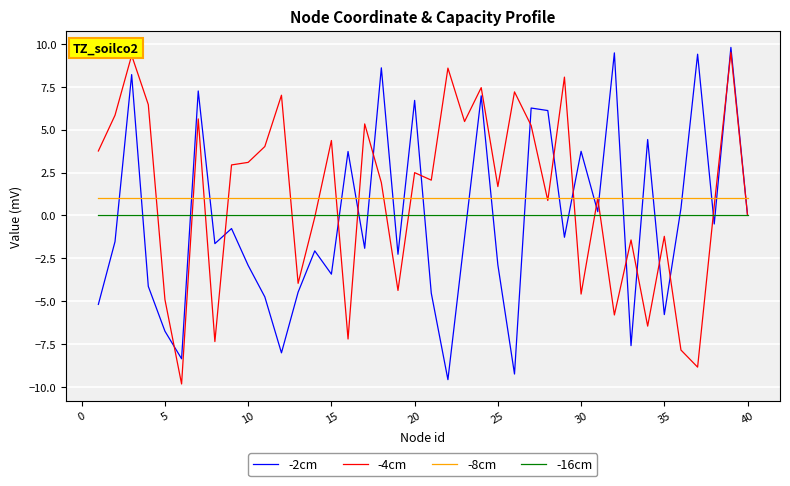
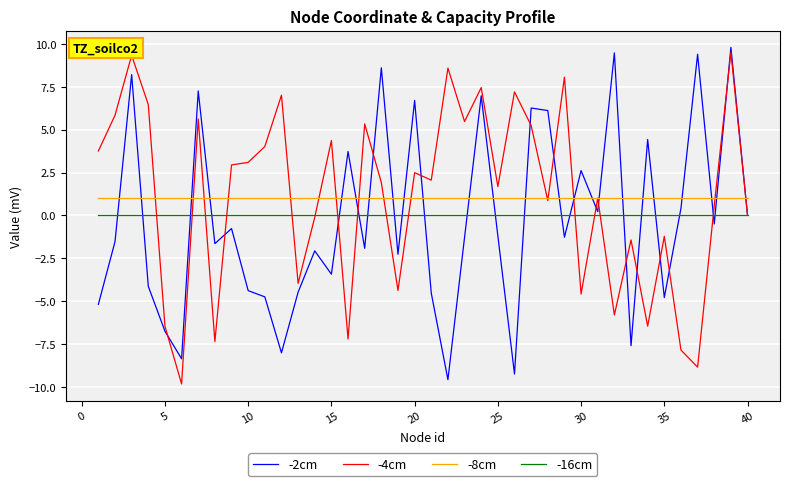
  {
    "-2cm": {
      "5": -6.8,
-     "10": -2.9,
+     "10": -4.4,
      "15": -3.4,
      "20": 6.7,
-     "25": -2.9,
-     "30": 3.7,
-     "35": -5.8
+     "25": -1.2,
+     "30": 2.6,
+     "35": -4.8
    },
    "-4cm": {
-     "5": -4.9,
+     "5": -6.5,
      "10": 3.1,
      "15": 4.4,
      "20": 2.5,
      "25": 1.7,
      "30": -4.6,
      "35": -1.2
    },
    "-8cm": {
      "5": 1.0,
      "10": 1.0,
      "15": 1.0,
      "20": 1.0,
      "25": 1.0,
      "30": 1.0,
      "35": 1.0,
      "40": 1.0
    },
    "-16cm": {
      "5": 0.0,
      "10": 0.0,
      "15": 0.0,
      "20": 0.0,
      "25": 0.0,
      "30": 0.0,
      "35": 0.0
    }
  }
